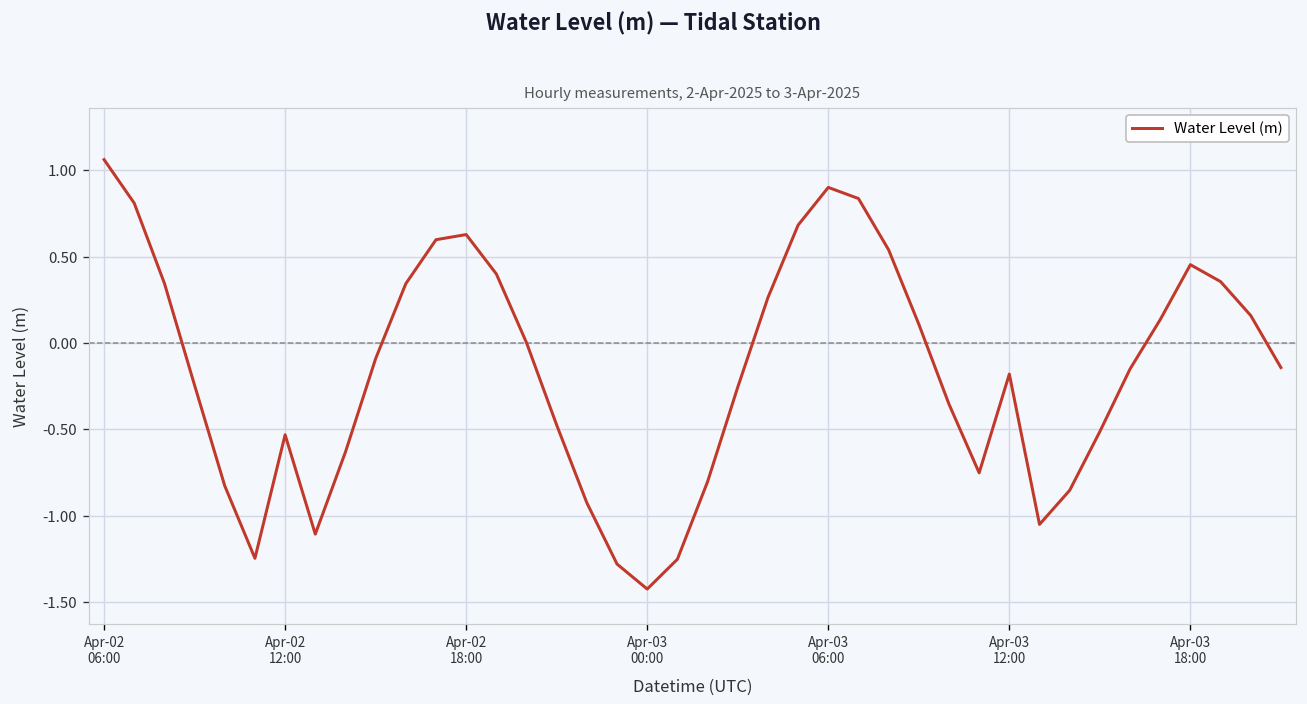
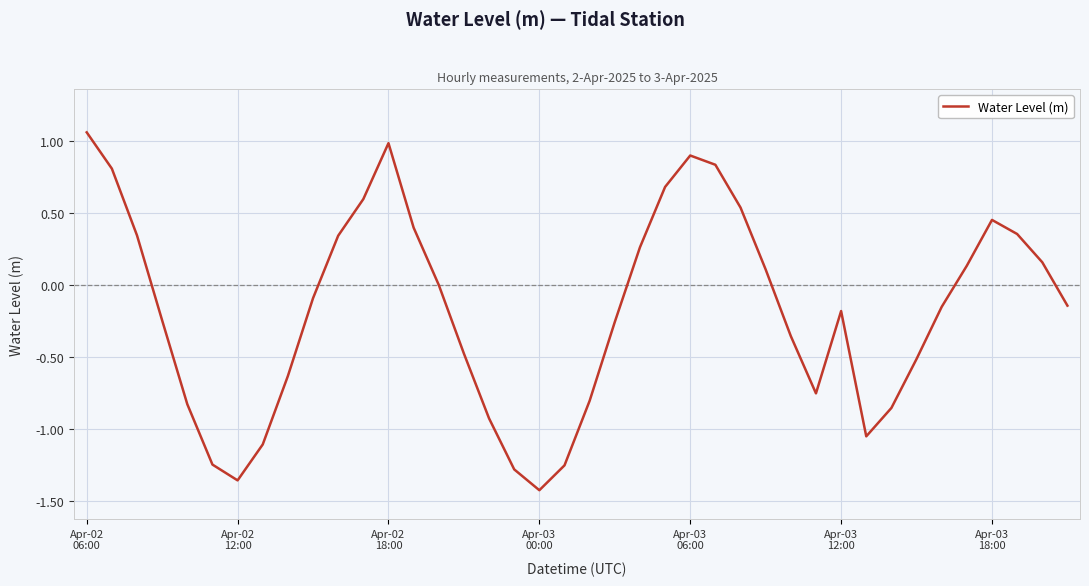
  {
    "Apr-02 06:00": 1.06,
-   "Apr-02 12:00": -0.53,
-   "Apr-02 18:00": 0.63,
+   "Apr-02 12:00": -1.36,
+   "Apr-02 18:00": 0.99,
    "Apr-03 00:00": -1.42,
    "Apr-03 06:00": 0.90,
    "Apr-03 12:00": -0.18,
    "Apr-03 18:00": 0.45
  }
